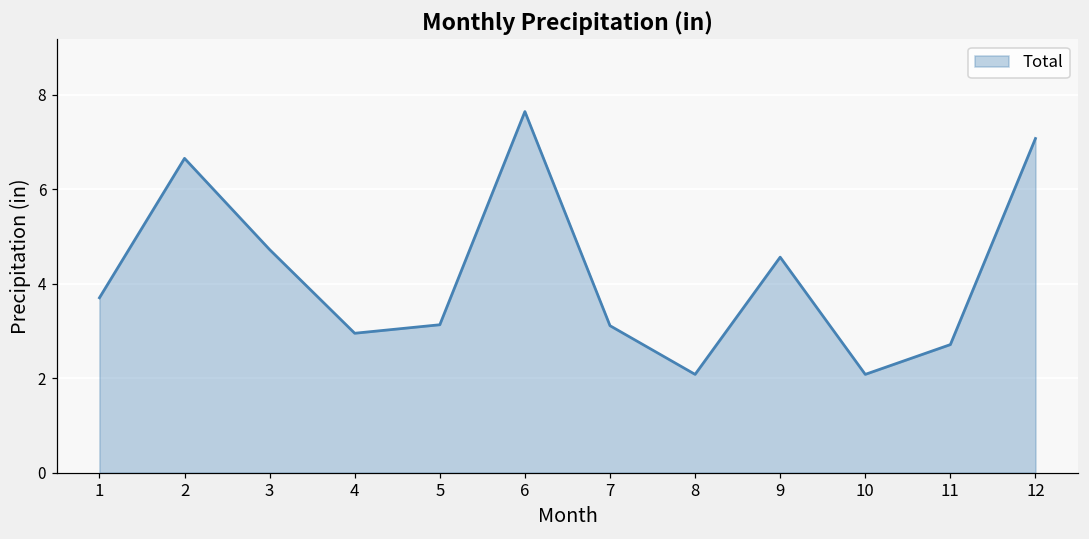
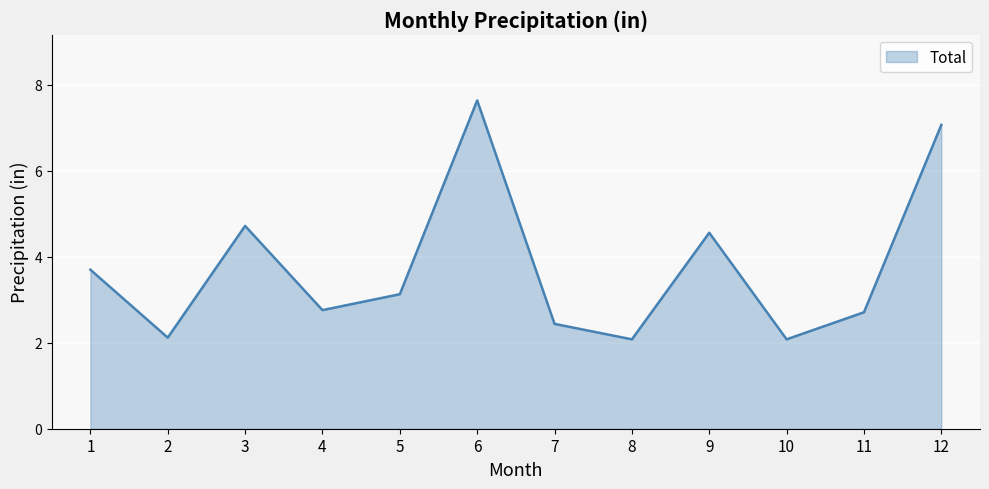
  {
    "1": 3.7,
-   "2": 6.7,
+   "2": 2.1,
    "3": 4.7,
-   "4": 3.0,
+   "4": 2.8,
    "5": 3.1,
    "6": 7.6,
-   "7": 3.1,
+   "7": 2.4,
    "8": 2.1,
    "9": 4.6,
    "10": 2.1,
    "11": 2.7,
    "12": 7.1
  }
